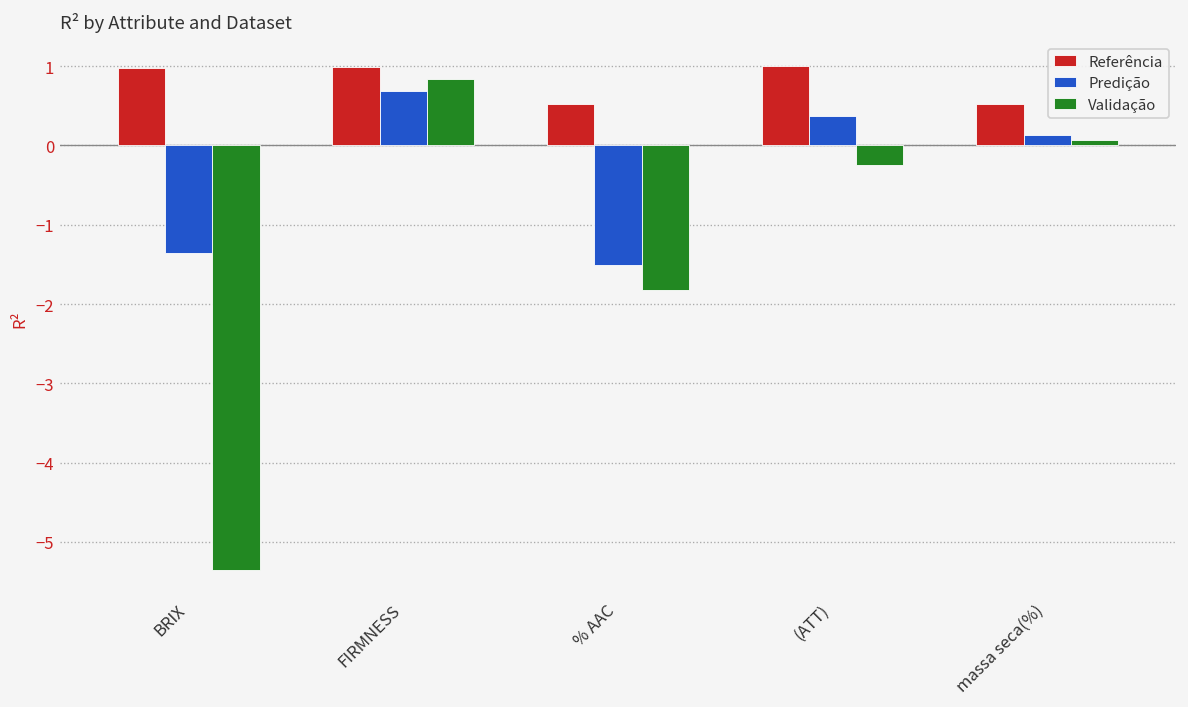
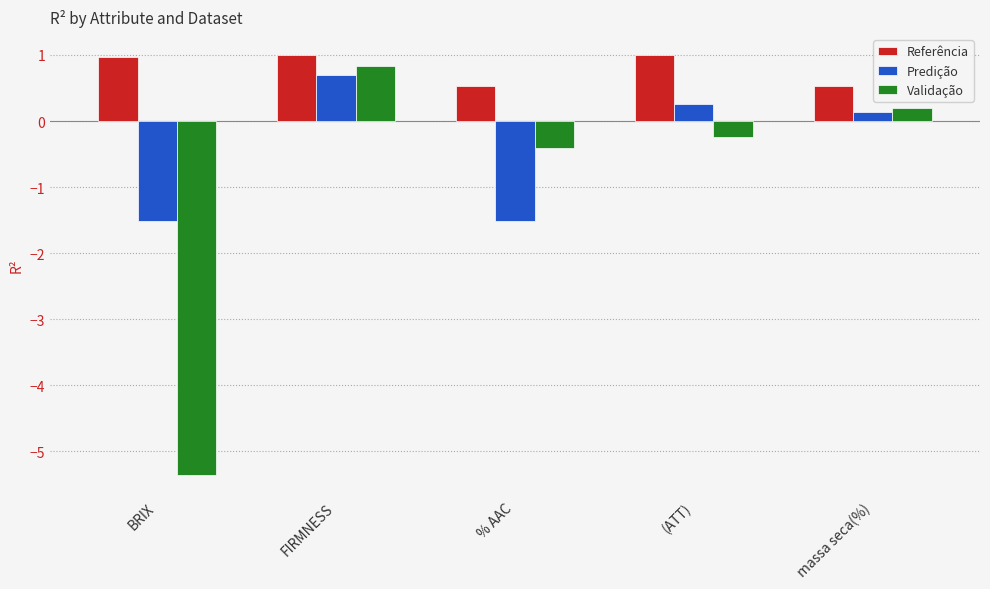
  {
    "Referência": {
      "BRIX": 1.0,
      "FIRMNESS": 1.0,
      "% AAC": 0.5,
      "(ATT)": 1.0,
      "massa seca(%)": 0.5
    },
    "Predição": {
-     "BRIX": -1.4,
+     "BRIX": -1.5,
      "FIRMNESS": 0.7,
      "% AAC": -1.5,
-     "(ATT)": 0.4,
+     "(ATT)": 0.3,
      "massa seca(%)": 0.1
    },
    "Validação": {
      "BRIX": -5.4,
      "FIRMNESS": 0.8,
-     "% AAC": -1.8,
+     "% AAC": -0.4,
      "(ATT)": -0.2,
-     "massa seca(%)": 0.1
+     "massa seca(%)": 0.2
    }
  }
